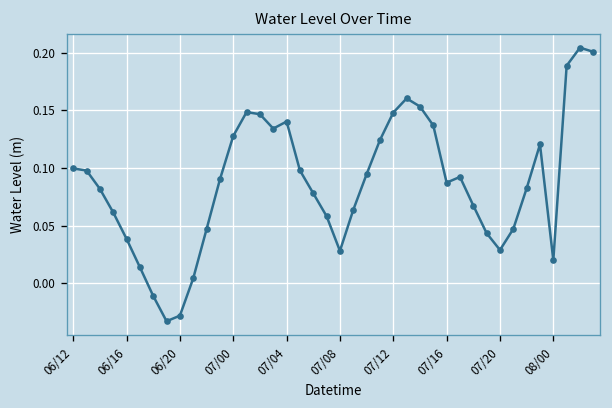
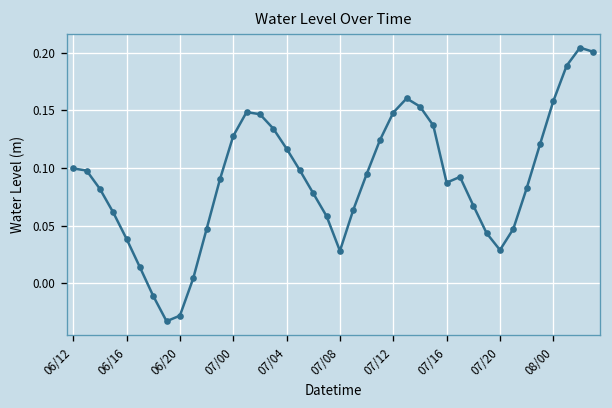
  {
    "06/12": 0.10,
    "06/16": 0.04,
    "06/20": -0.03,
    "07/00": 0.13,
-   "07/04": 0.14,
+   "07/04": 0.12,
    "07/08": 0.03,
    "07/12": 0.15,
    "07/16": 0.09,
    "07/20": 0.03,
-   "08/00": 0.02
+   "08/00": 0.16
  }
